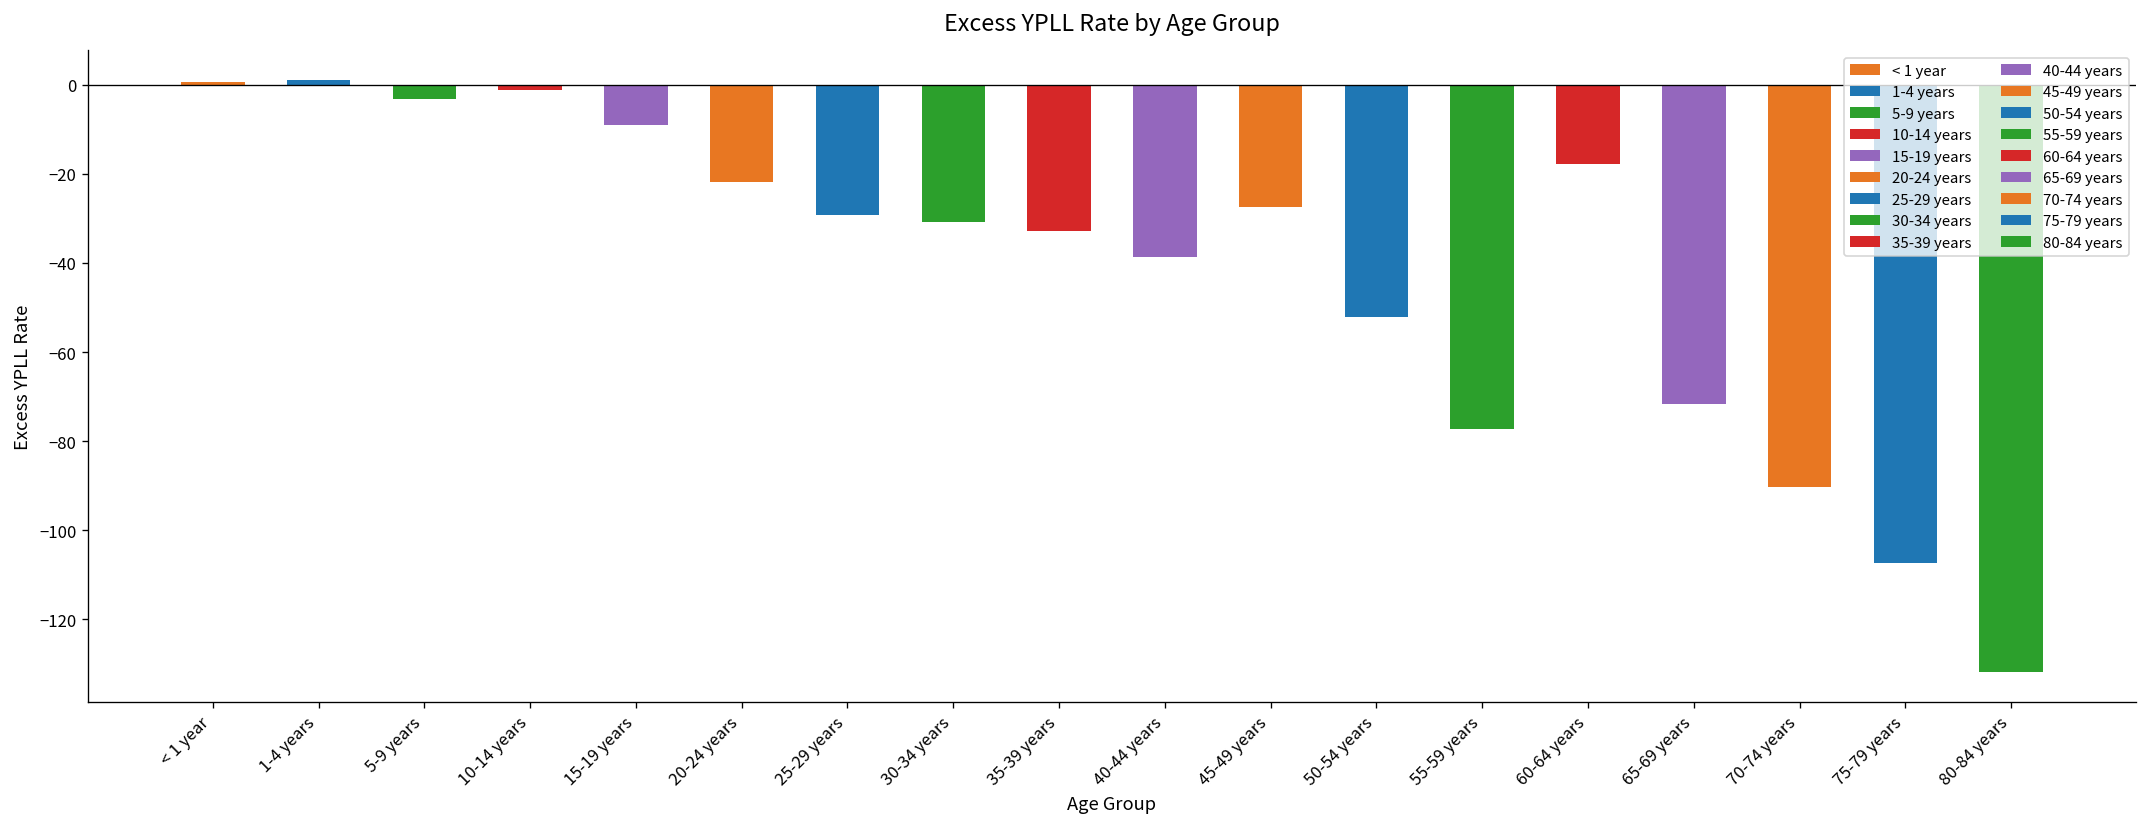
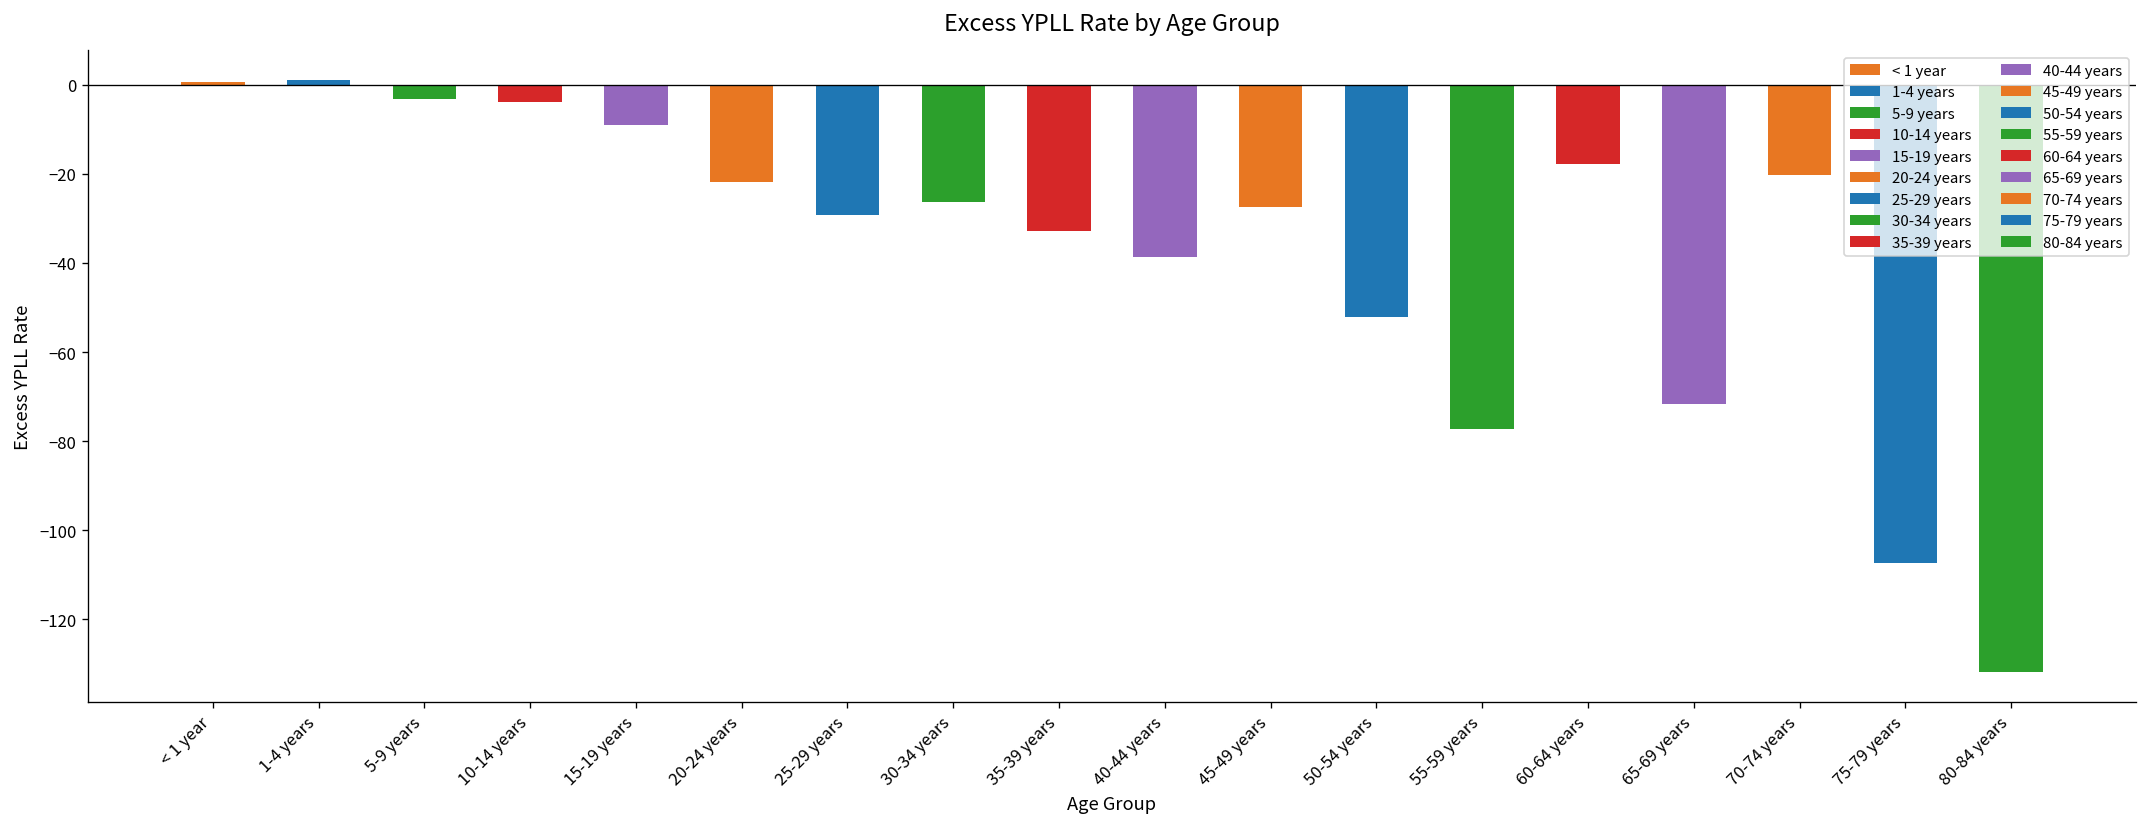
  {
    "< 1 year": 1,
    "1-4 years": 1,
    "5-9 years": -3,
-   "10-14 years": -1,
+   "10-14 years": -4,
    "15-19 years": -9,
    "20-24 years": -22,
    "25-29 years": -29,
-   "30-34 years": -31,
+   "30-34 years": -26,
    "35-39 years": -33,
    "40-44 years": -39,
    "45-49 years": -27,
    "50-54 years": -52,
    "55-59 years": -77,
    "60-64 years": -18,
    "65-69 years": -72,
-   "70-74 years": -90,
+   "70-74 years": -20,
    "75-79 years": -107,
    "80-84 years": -132
  }
